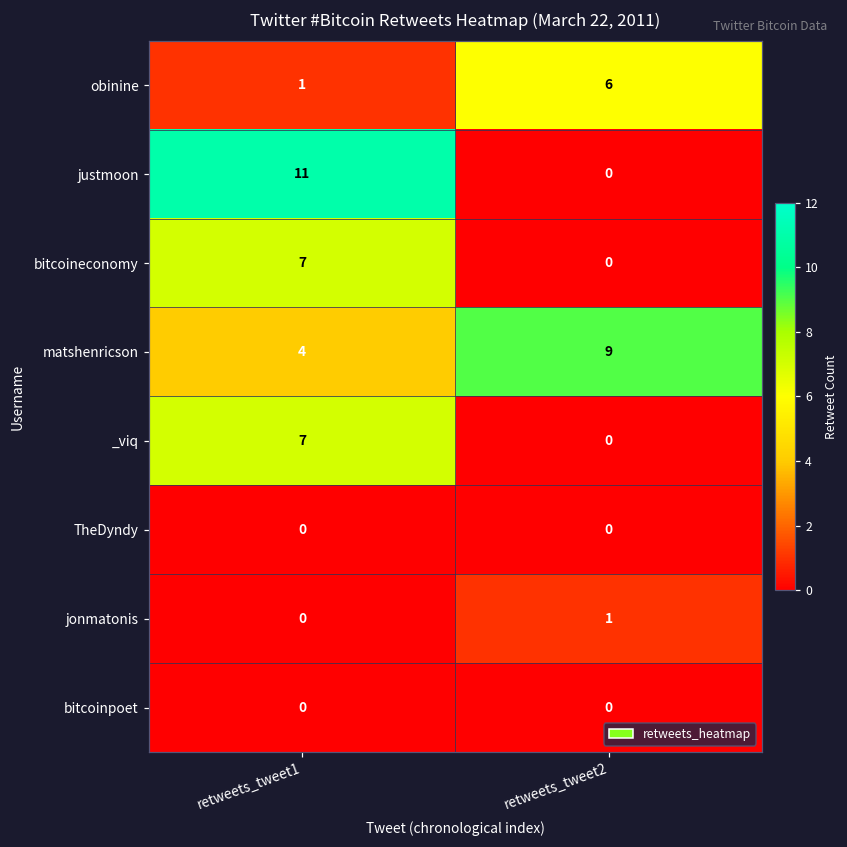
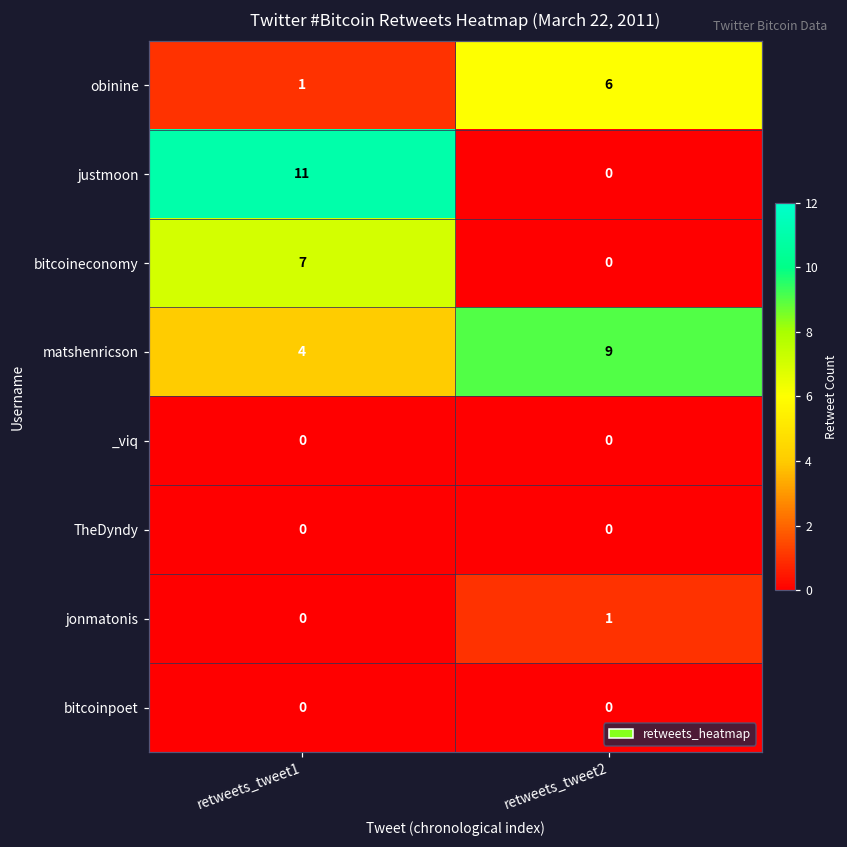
  {
    "obinine": {
      "retweets_tweet1": 1,
      "retweets_tweet2": 6
    },
    "justmoon": {
      "retweets_tweet1": 11,
      "retweets_tweet2": 0
    },
    "bitcoineconomy": {
      "retweets_tweet1": 7,
      "retweets_tweet2": 0
    },
    "matshenricson": {
      "retweets_tweet1": 4,
      "retweets_tweet2": 9
    },
    "_viq": {
-     "retweets_tweet1": 7,
+     "retweets_tweet1": 0,
      "retweets_tweet2": 0
    },
    "TheDyndy": {
      "retweets_tweet1": 0,
      "retweets_tweet2": 0
    },
    "jonmatonis": {
      "retweets_tweet1": 0,
      "retweets_tweet2": 1
    },
    "bitcoinpoet": {
      "retweets_tweet1": 0,
      "retweets_tweet2": 0
    }
  }
